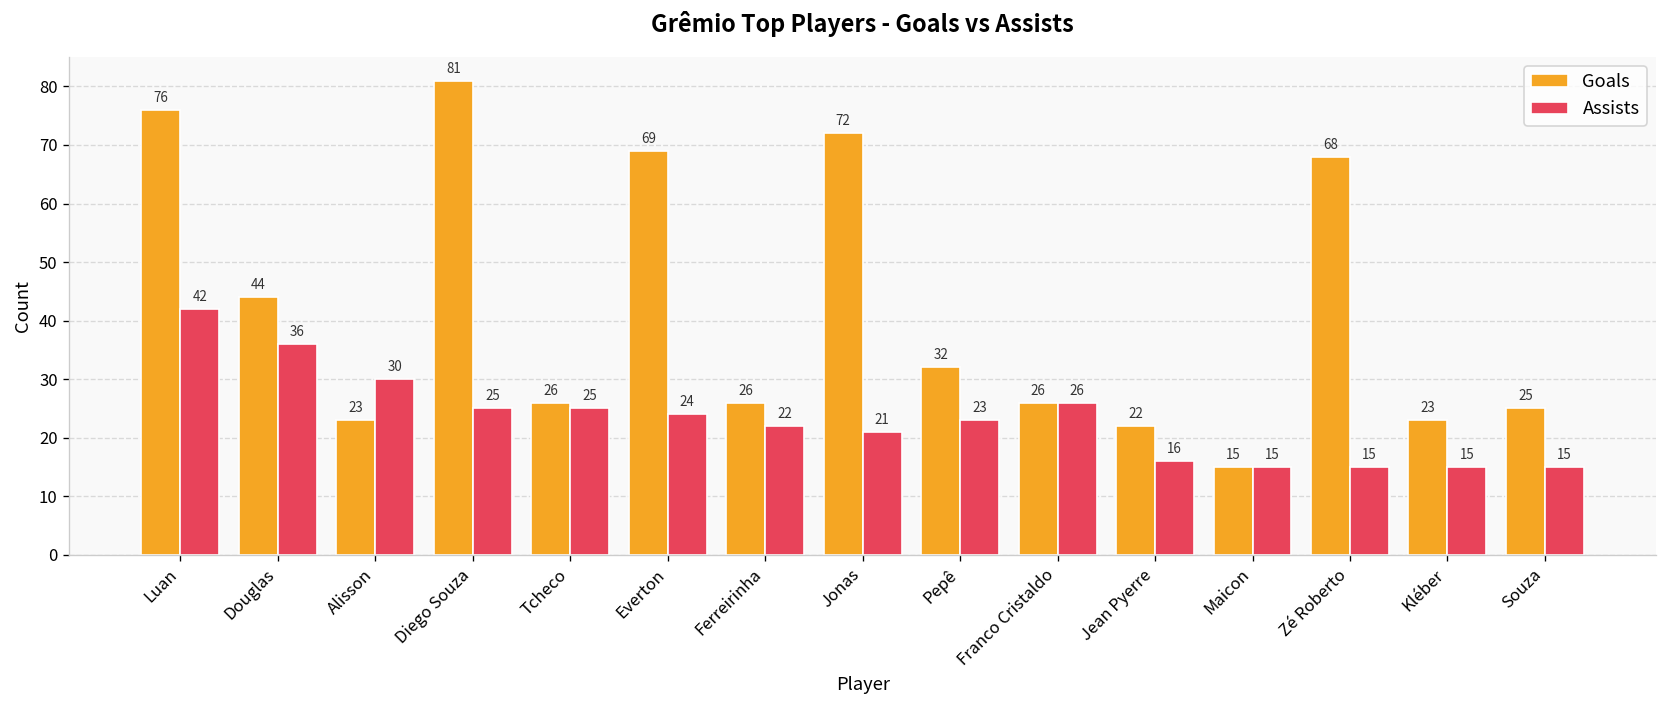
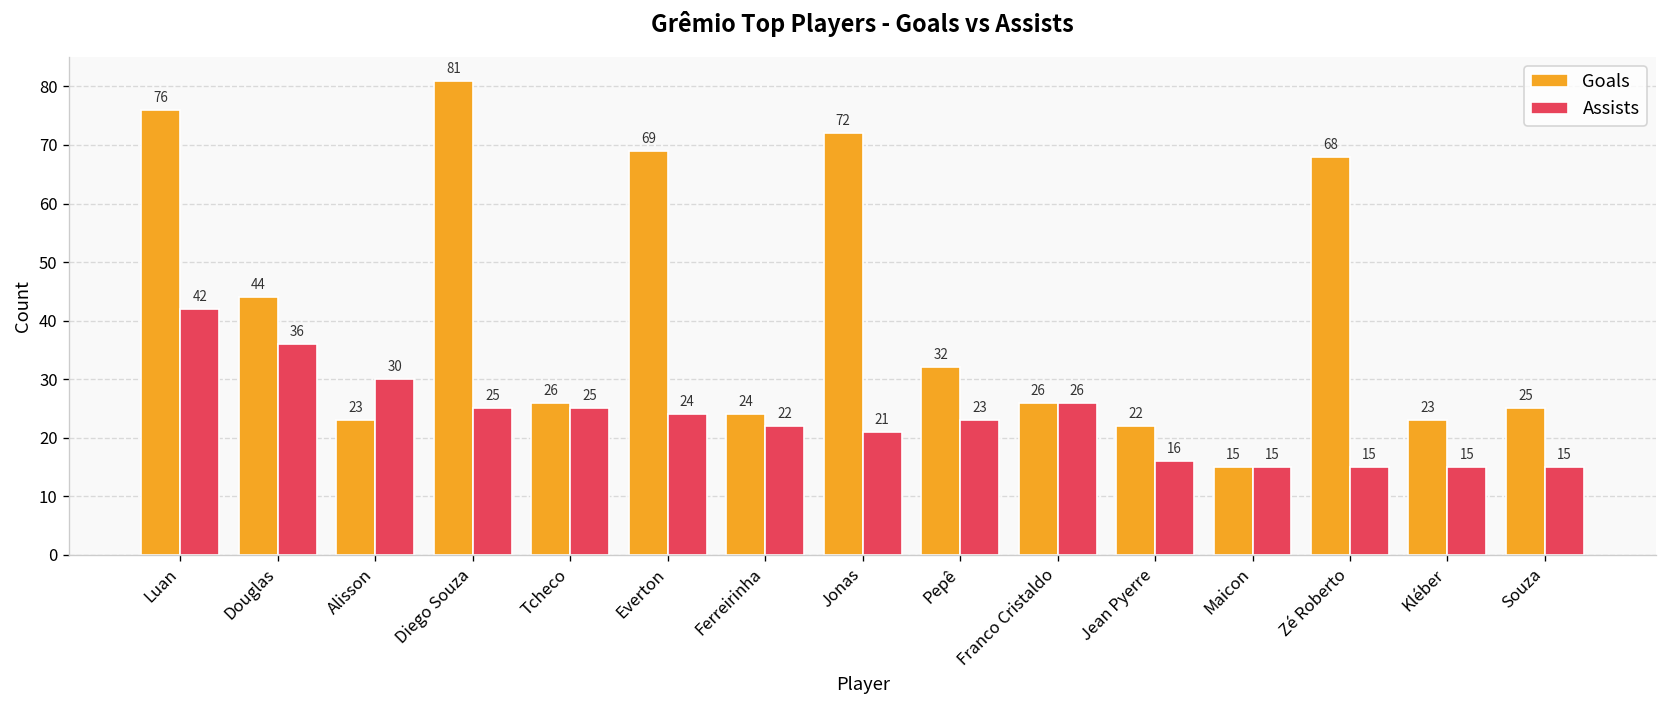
  {
    "Goals": {
      "Luan": 76,
      "Douglas": 44,
      "Alisson": 23,
      "Diego Souza": 81,
      "Tcheco": 26,
      "Everton": 69,
-     "Ferreirinha": 26,
+     "Ferreirinha": 24,
      "Jonas": 72,
      "Pepê": 32,
      "Franco Cristaldo": 26,
      "Jean Pyerre": 22,
      "Maicon": 15,
      "Zé Roberto": 68,
      "Kléber": 23,
      "Souza": 25
    },
    "Assists": {
      "Luan": 42,
      "Douglas": 36,
      "Alisson": 30,
      "Diego Souza": 25,
      "Tcheco": 25,
      "Everton": 24,
      "Ferreirinha": 22,
      "Jonas": 21,
      "Pepê": 23,
      "Franco Cristaldo": 26,
      "Jean Pyerre": 16,
      "Maicon": 15,
      "Zé Roberto": 15,
      "Kléber": 15,
      "Souza": 15
    }
  }
